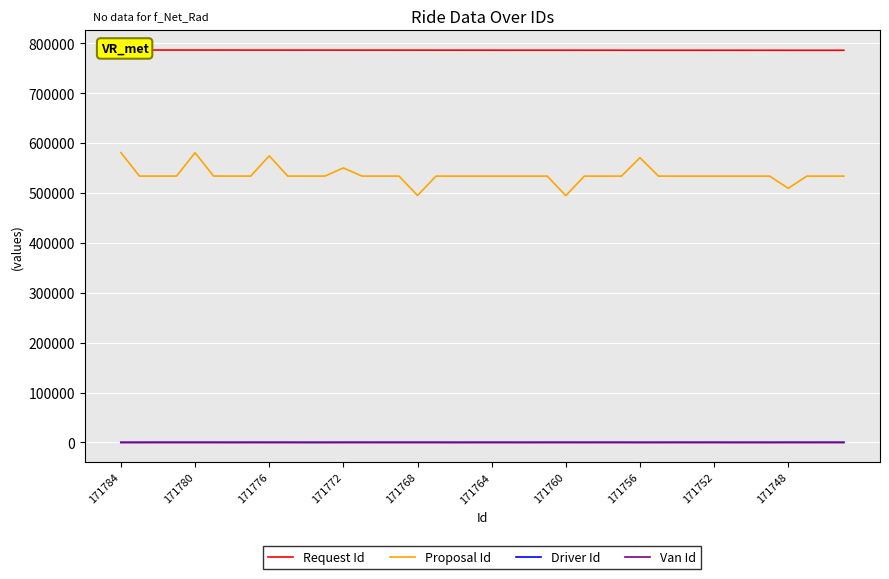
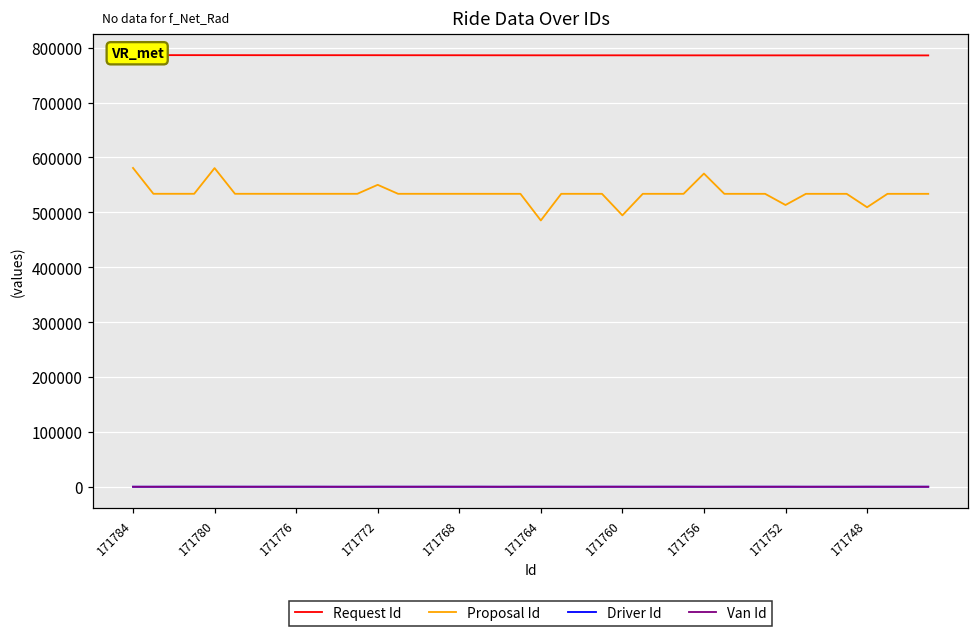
  {
    "Request Id": {
      "171780": 790000,
      "171776": 790000,
      "171772": 790000,
      "171768": 790000,
      "171764": 790000,
      "171760": 790000,
      "171756": 790000,
      "171752": 790000,
      "171748": 790000
    },
    "Proposal Id": {
      "171784": 580000,
      "171780": 580000,
-     "171776": 570000,
+     "171776": 530000,
      "171772": 550000,
-     "171768": 490000,
-     "171764": 530000,
+     "171768": 530000,
+     "171764": 490000,
      "171760": 490000,
      "171756": 570000,
-     "171752": 530000,
+     "171752": 510000,
      "171748": 510000
    },
    "Van Id": {
      "171784": 0,
      "171780": 0,
      "171776": 0,
      "171772": 0,
      "171768": 0,
      "171764": 0,
      "171760": 0,
      "171756": 0,
      "171752": 0,
      "171748": 0
    }
  }
